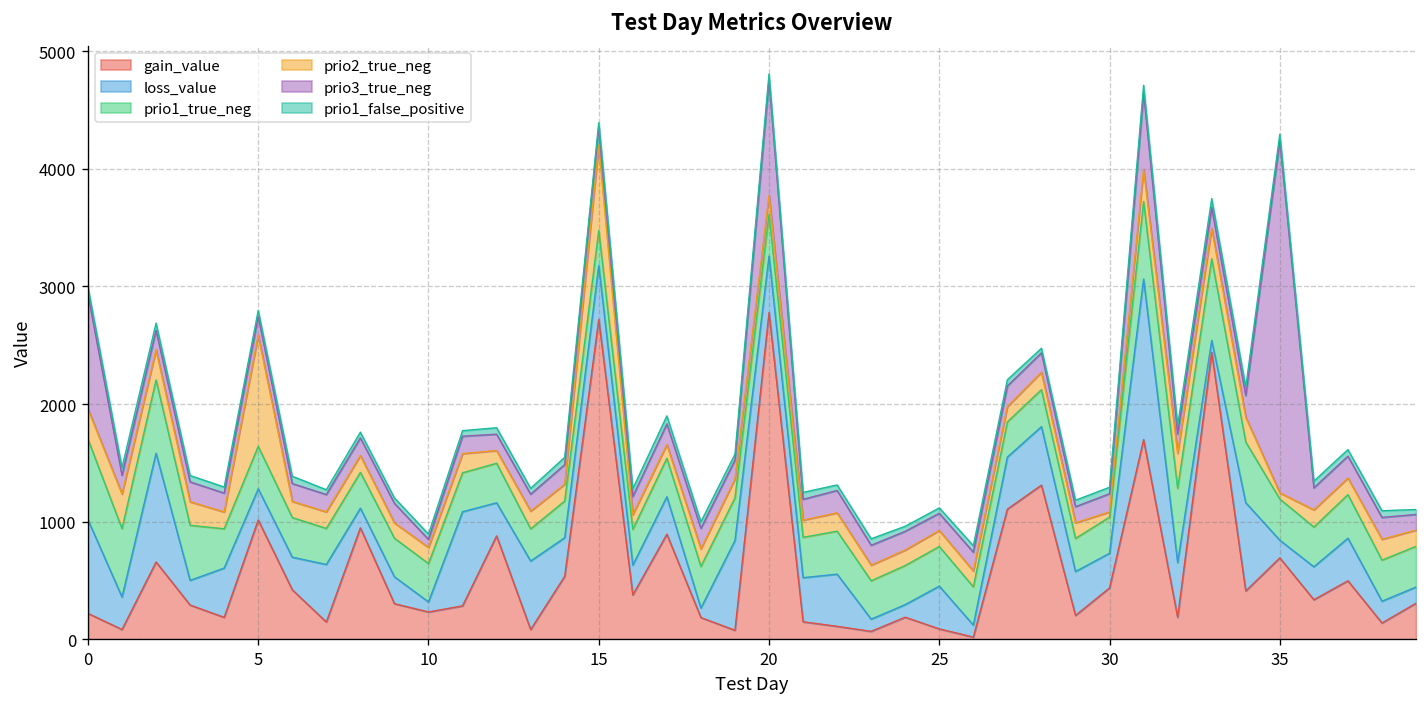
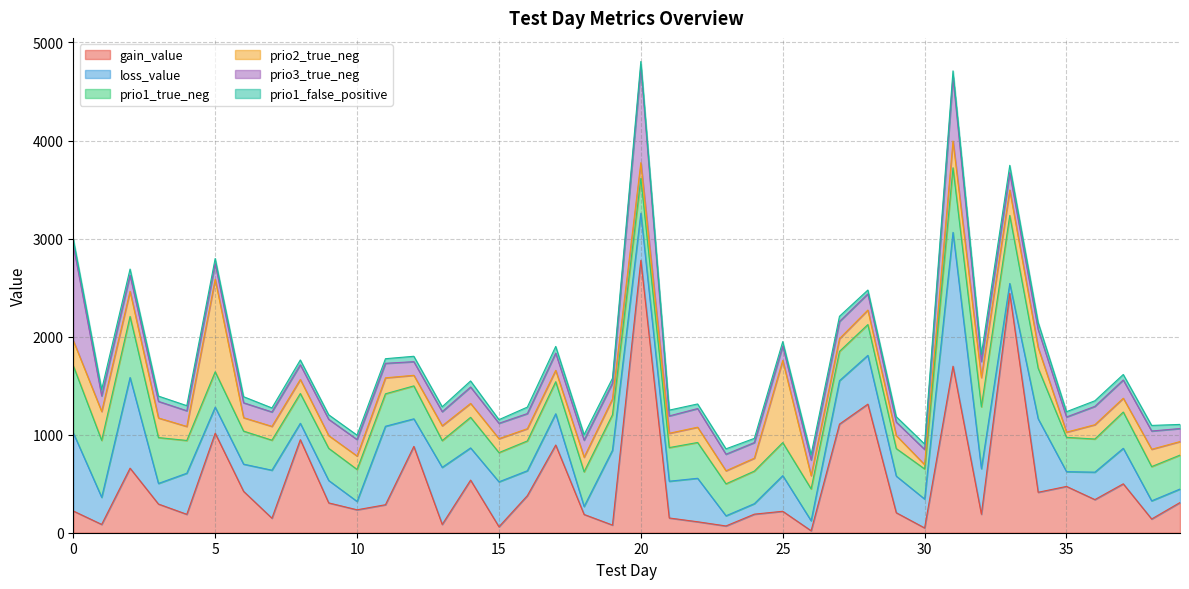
  {
    "gain_value": {
      "0": 200,
      "5": 1000,
      "10": 200,
-     "15": 2700,
+     "15": 100,
      "20": 2800,
-     "25": 100,
-     "30": 400,
-     "35": 700
+     "25": 200,
+     "30": 0,
+     "35": 500
    },
    "prio2_true_neg": {
      "0": 300,
      "5": 900,
      "10": 100,
-     "15": 700,
+     "15": 100,
      "20": 200,
-     "25": 100,
+     "25": 800,
      "30": 0,
      "35": 100
    },
    "prio3_true_neg": {
      "0": 1000,
      "5": 200,
-     "10": 100,
+     "10": 200,
      "15": 200,
      "20": 1000,
      "25": 100,
      "30": 200,
-     "35": 3000
+     "35": 200
    }
  }
